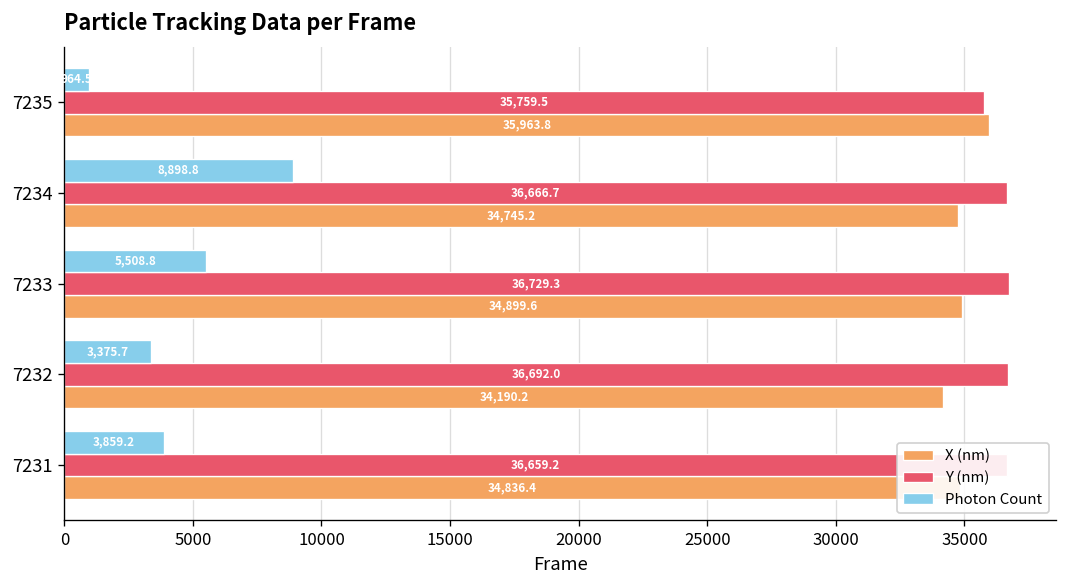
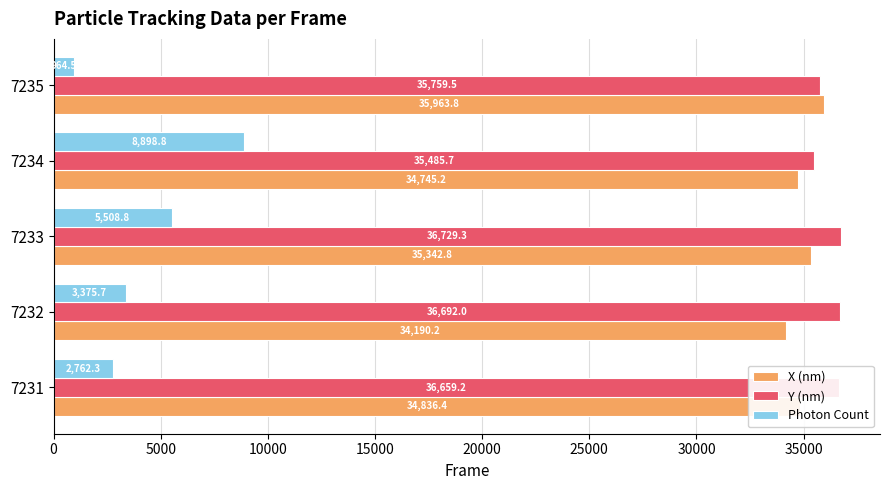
  {
    "X (nm)": {
      "7235": "35,963.8",
      "7234": "34,745.2",
-     "7233": "34,899.6",
+     "7233": "35,342.8",
      "7232": "34,190.2"
    },
    "Y (nm)": {
      "7235": "35,759.5",
-     "7234": "36,666.7",
+     "7234": "35,485.7",
      "7233": "36,729.3",
      "7232": "36,692.0"
    },
    "Photon Count": {
      "7235": "964.5",
      "7234": "8,898.8",
      "7233": "5,508.8",
      "7232": "3,375.7",
-     "7231": "3,859.2"
+     "7231": "2,762.3"
    }
  }
